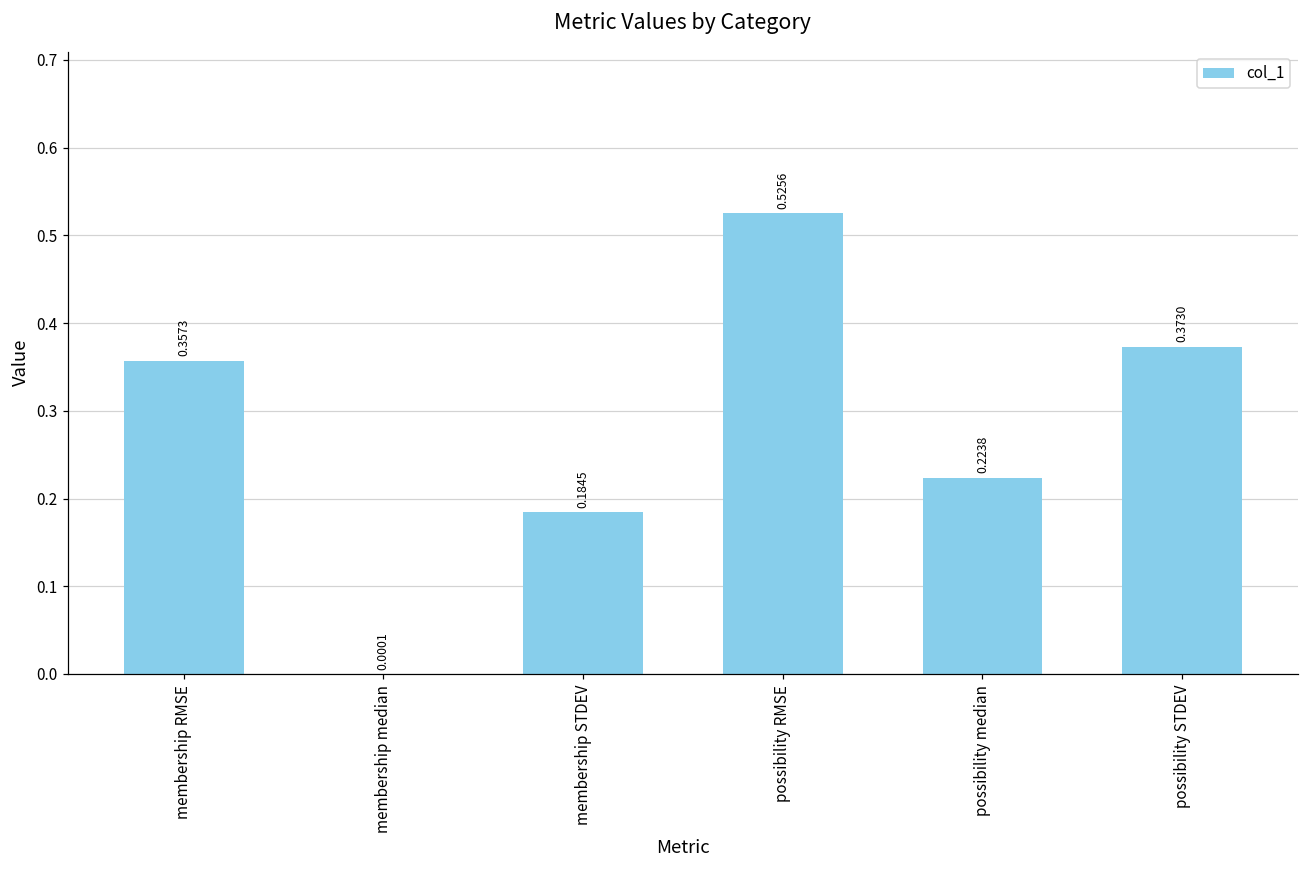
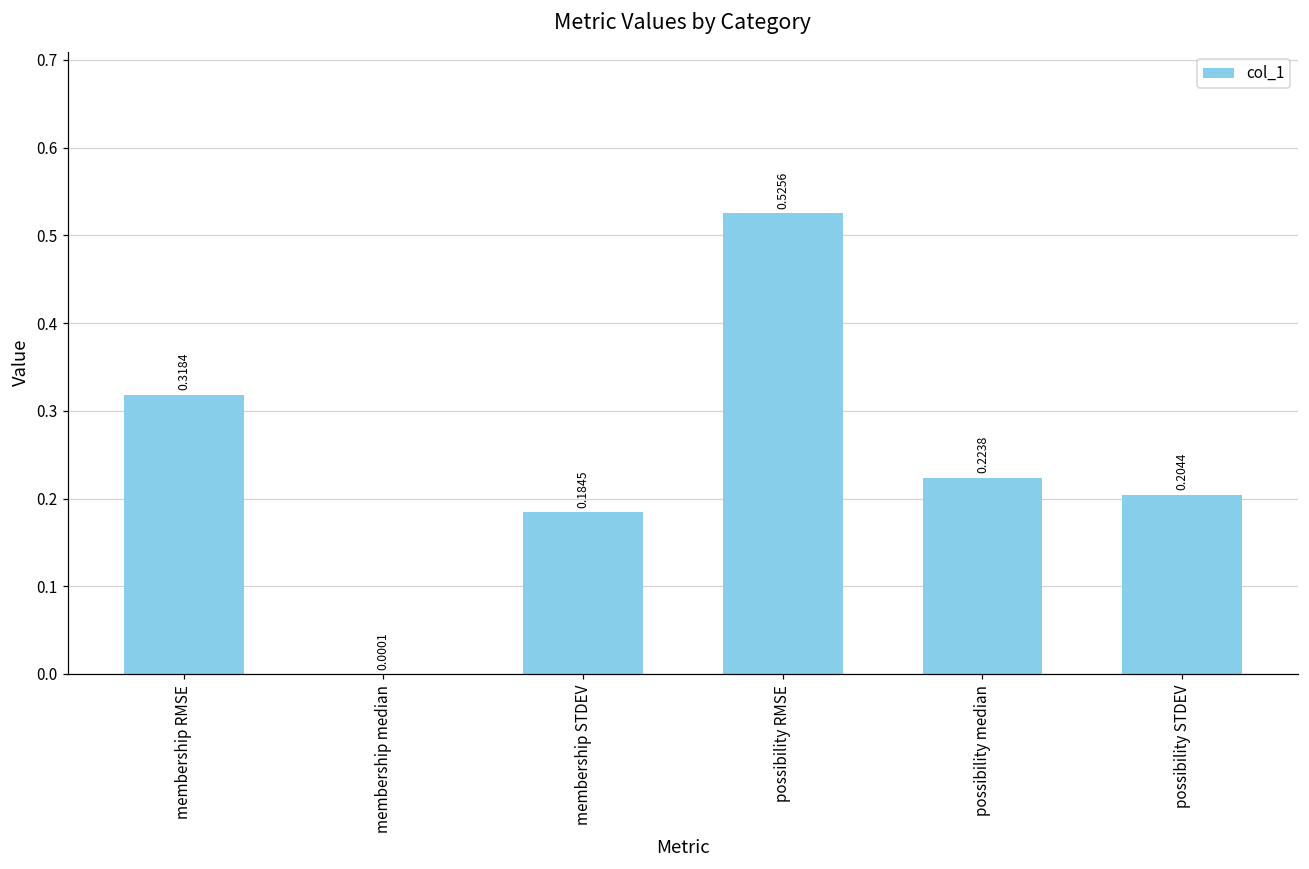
  {
-   "membership RMSE": 0.3573,
+   "membership RMSE": 0.3184,
    "membership median": 0.0001,
    "membership STDEV": 0.1845,
    "possibility RMSE": 0.5256,
    "possibility median": 0.2238,
-   "possibility STDEV": 0.3730
+   "possibility STDEV": 0.2044
  }
